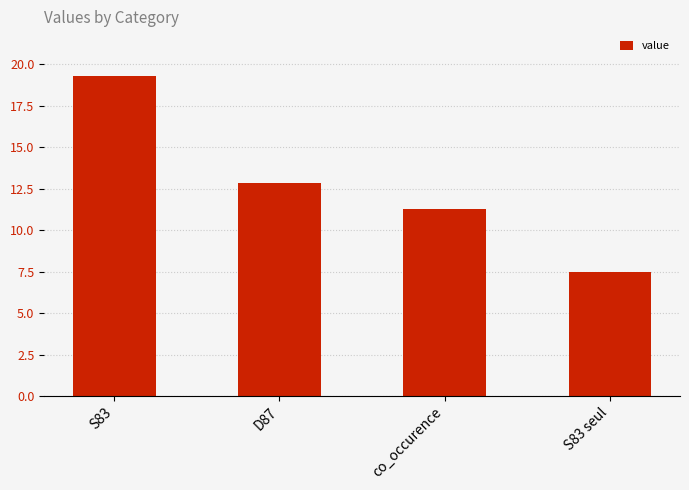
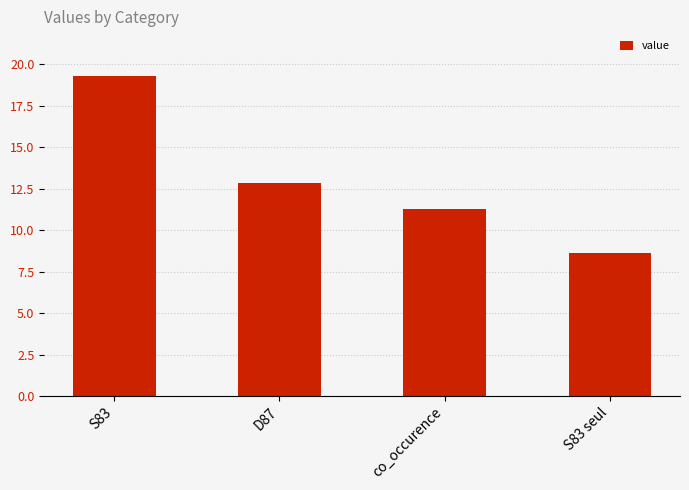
  {
    "S83": 19.3,
    "D87": 12.9,
    "co_occurence": 11.3,
-   "S83 seul": 7.5
+   "S83 seul": 8.6
  }
